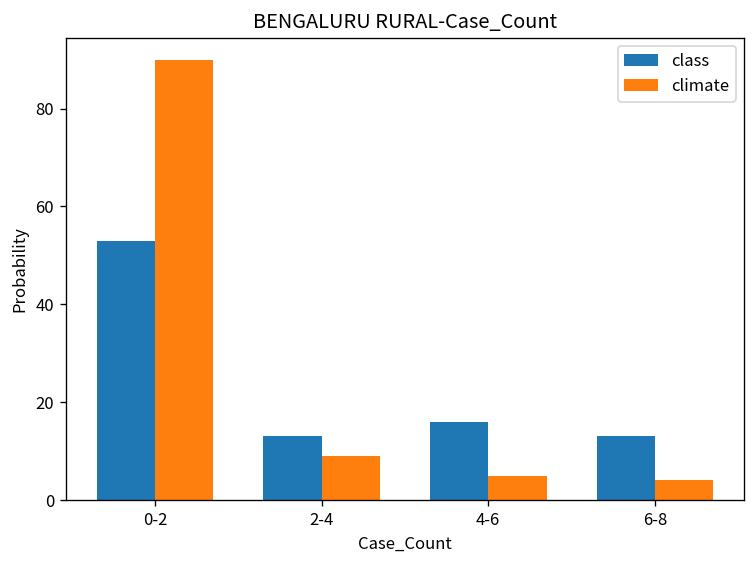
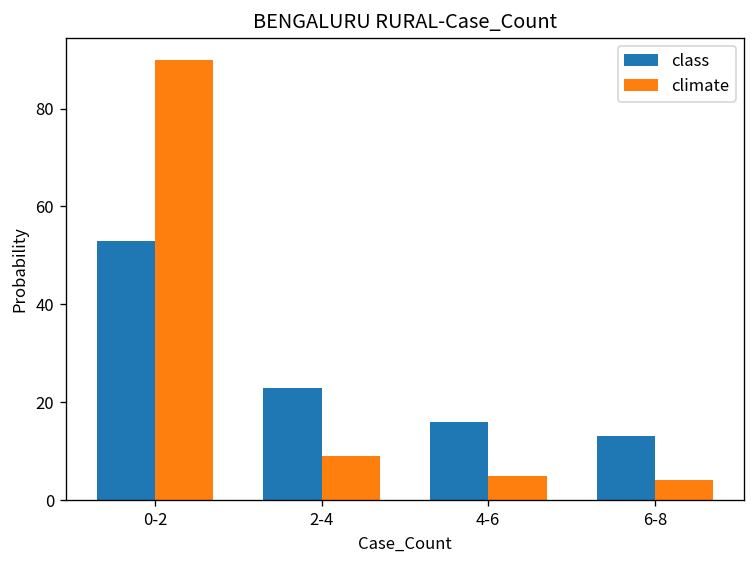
  {
    "class": {
      "0-2": 53,
-     "2-4": 13,
+     "2-4": 23,
      "4-6": 16,
      "6-8": 13
    },
    "climate": {
      "0-2": 90,
      "2-4": 9,
      "4-6": 5,
      "6-8": 4
    }
  }
